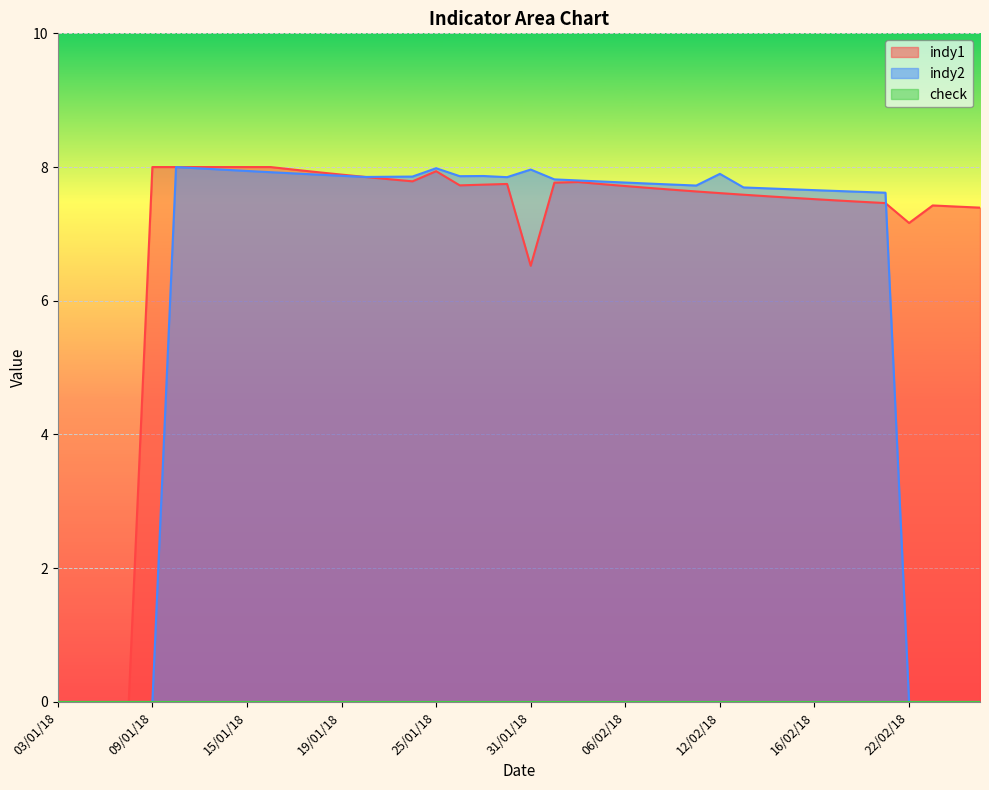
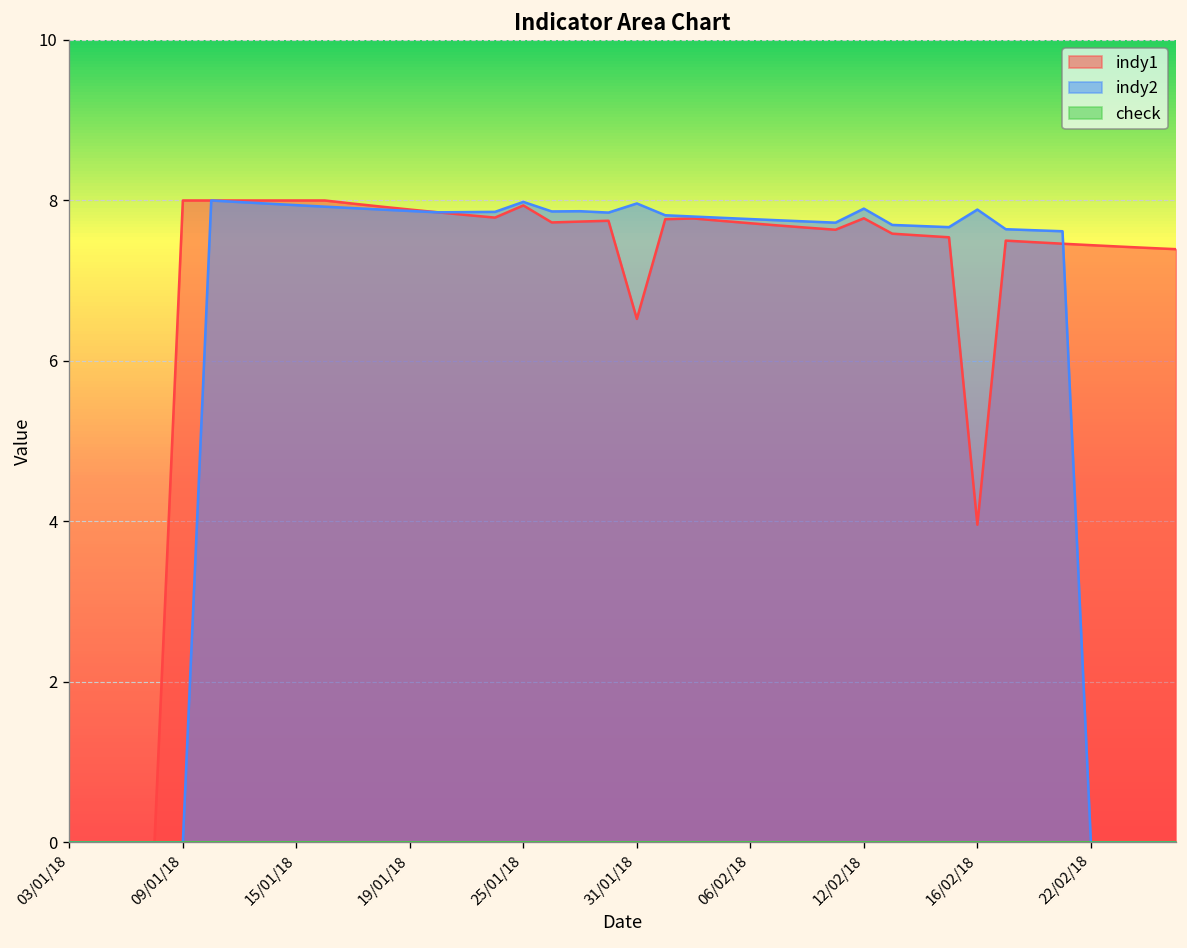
  {
    "indy1": {
      "09/01/18": 8.0,
      "15/01/18": 8.0,
      "25/01/18": 7.9,
      "31/01/18": 6.5,
      "06/02/18": 7.7,
-     "12/02/18": 7.6,
-     "16/02/18": 7.5,
-     "22/02/18": 7.2
+     "12/02/18": 7.8,
+     "16/02/18": 4.0,
+     "22/02/18": 7.4
    },
    "indy2": {
      "15/01/18": 7.9,
      "25/01/18": 8.0,
      "31/01/18": 8.0,
      "06/02/18": 7.8,
      "12/02/18": 7.9,
-     "16/02/18": 7.7
+     "16/02/18": 7.9
    },
    "check": {
      "15/01/18": 0.0,
      "19/01/18": 0.0,
      "25/01/18": 0.0,
      "31/01/18": 0.0,
      "06/02/18": 0.0,
      "12/02/18": 0.0,
      "16/02/18": 0.0
    }
  }
